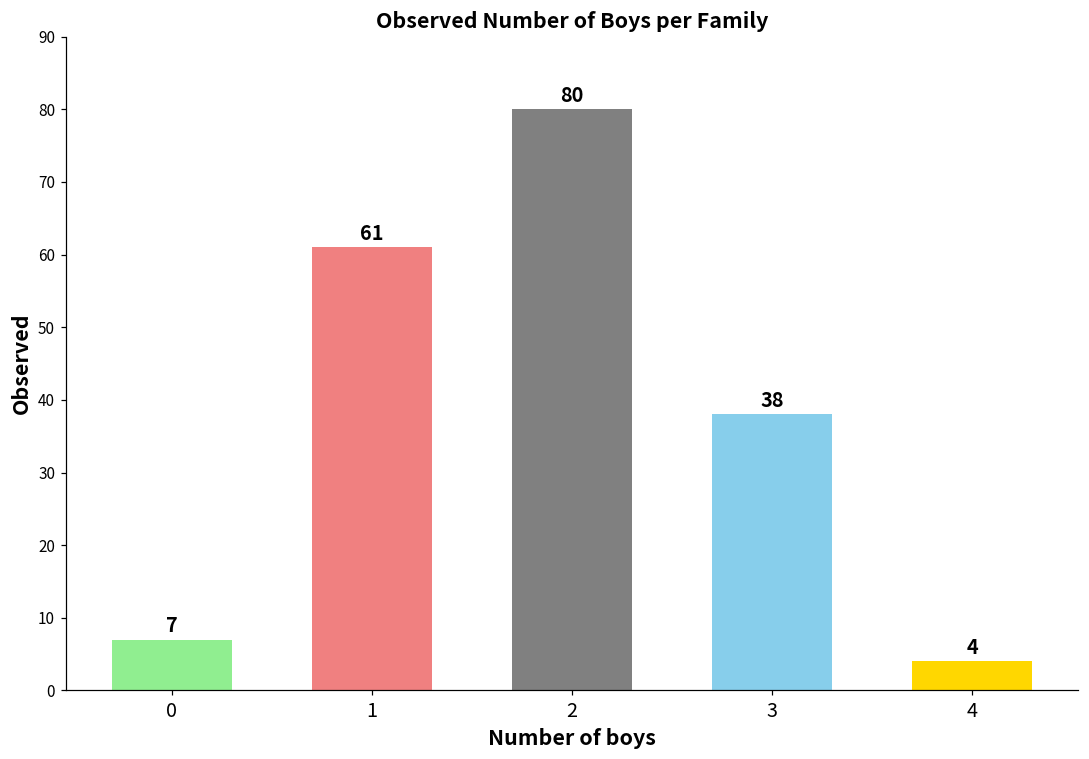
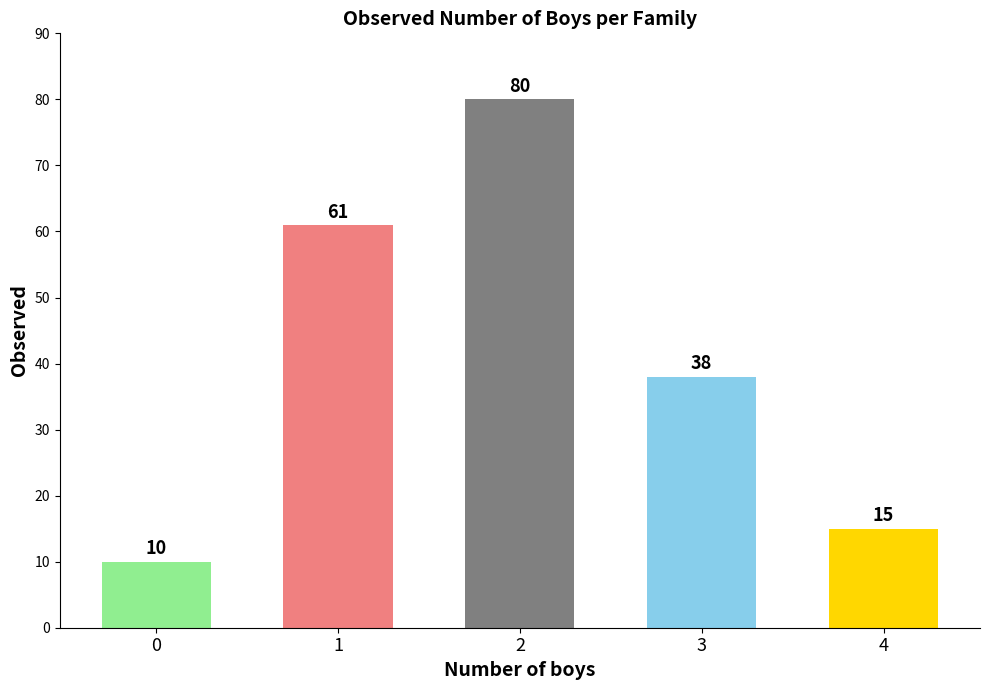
  {
-   "0": 7,
+   "0": 10,
    "1": 61,
    "2": 80,
    "3": 38,
-   "4": 4
+   "4": 15
  }
